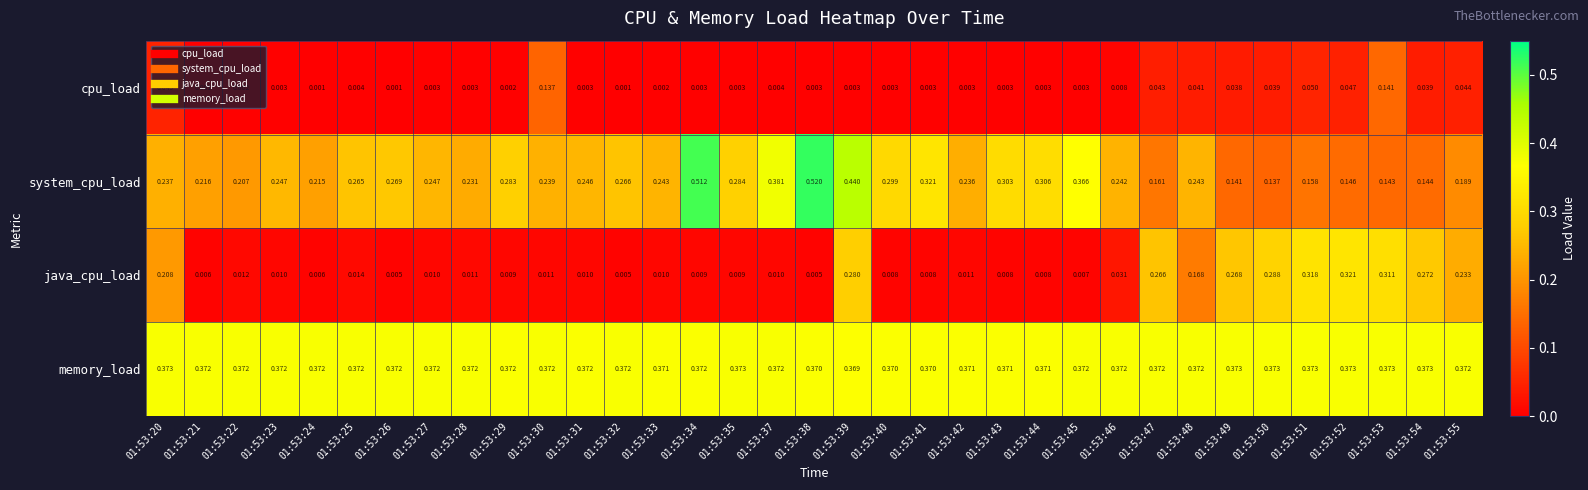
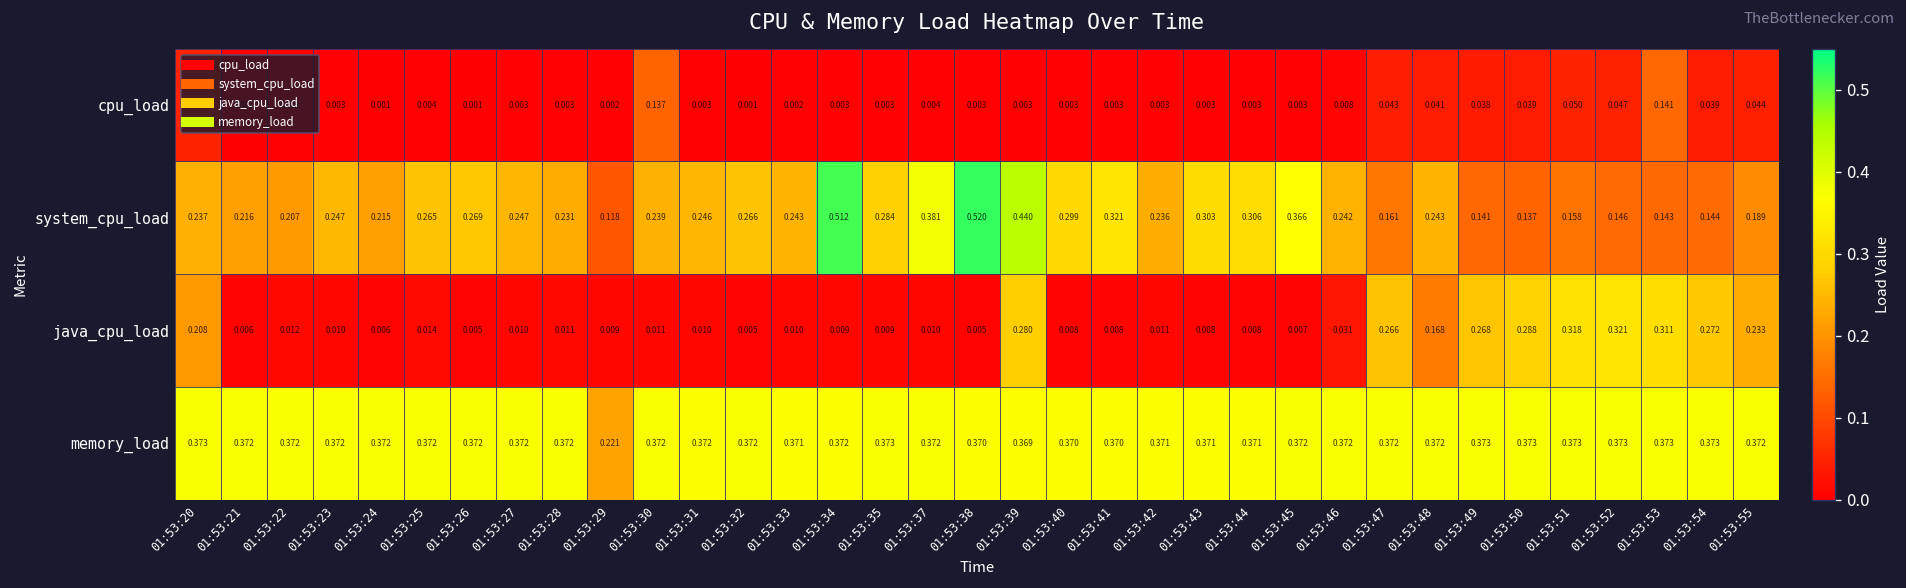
  {
    "cpu_load": {
      "01:53:23": 0.003,
      "01:53:24": 0.001,
      "01:53:25": 0.004,
      "01:53:26": 0.001,
      "01:53:27": 0.003,
      "01:53:28": 0.003,
      "01:53:29": 0.002,
      "01:53:30": 0.137,
      "01:53:31": 0.003,
      "01:53:32": 0.001,
      "01:53:33": 0.002,
      "01:53:34": 0.003,
      "01:53:35": 0.003,
      "01:53:37": 0.004,
      "01:53:38": 0.003,
      "01:53:39": 0.003,
      "01:53:40": 0.003,
      "01:53:41": 0.003,
      "01:53:42": 0.003,
      "01:53:43": 0.003,
      "01:53:44": 0.003,
      "01:53:45": 0.003,
      "01:53:46": 0.008,
      "01:53:47": 0.043,
      "01:53:48": 0.041,
      "01:53:49": 0.038,
      "01:53:50": 0.039,
      "01:53:51": 0.050,
      "01:53:52": 0.047,
      "01:53:53": 0.141,
      "01:53:54": 0.039,
      "01:53:55": 0.044
    },
    "system_cpu_load": {
      "01:53:20": 0.237,
      "01:53:21": 0.216,
      "01:53:22": 0.207,
      "01:53:23": 0.247,
      "01:53:24": 0.215,
      "01:53:25": 0.265,
      "01:53:26": 0.269,
      "01:53:27": 0.247,
      "01:53:28": 0.231,
-     "01:53:29": 0.283,
+     "01:53:29": 0.118,
      "01:53:30": 0.239,
      "01:53:31": 0.246,
      "01:53:32": 0.266,
      "01:53:33": 0.243,
      "01:53:34": 0.512,
      "01:53:35": 0.284,
      "01:53:37": 0.381,
      "01:53:38": 0.520,
      "01:53:39": 0.440,
      "01:53:40": 0.299,
      "01:53:41": 0.321,
      "01:53:42": 0.236,
      "01:53:43": 0.303,
      "01:53:44": 0.306,
      "01:53:45": 0.366,
      "01:53:46": 0.242,
      "01:53:47": 0.161,
      "01:53:48": 0.243,
      "01:53:49": 0.141,
      "01:53:50": 0.137,
      "01:53:51": 0.158,
      "01:53:52": 0.146,
      "01:53:53": 0.143,
      "01:53:54": 0.144,
      "01:53:55": 0.189
    },
    "java_cpu_load": {
      "01:53:20": 0.208,
      "01:53:21": 0.006,
      "01:53:22": 0.012,
      "01:53:23": 0.010,
      "01:53:24": 0.006,
      "01:53:25": 0.014,
      "01:53:26": 0.005,
      "01:53:27": 0.010,
      "01:53:28": 0.011,
      "01:53:29": 0.009,
      "01:53:30": 0.011,
      "01:53:31": 0.010,
      "01:53:32": 0.005,
      "01:53:33": 0.010,
      "01:53:34": 0.009,
      "01:53:35": 0.009,
      "01:53:37": 0.010,
      "01:53:38": 0.005,
      "01:53:39": 0.280,
      "01:53:40": 0.008,
      "01:53:41": 0.008,
      "01:53:42": 0.011,
      "01:53:43": 0.008,
      "01:53:44": 0.008,
      "01:53:45": 0.007,
      "01:53:46": 0.031,
      "01:53:47": 0.266,
      "01:53:48": 0.168,
      "01:53:49": 0.268,
      "01:53:50": 0.288,
      "01:53:51": 0.318,
      "01:53:52": 0.321,
      "01:53:53": 0.311,
      "01:53:54": 0.272,
      "01:53:55": 0.233
    },
    "memory_load": {
      "01:53:20": 0.373,
      "01:53:21": 0.372,
      "01:53:22": 0.372,
      "01:53:23": 0.372,
      "01:53:24": 0.372,
      "01:53:25": 0.372,
      "01:53:26": 0.372,
      "01:53:27": 0.372,
      "01:53:28": 0.372,
-     "01:53:29": 0.372,
+     "01:53:29": 0.221,
      "01:53:30": 0.372,
      "01:53:31": 0.372,
      "01:53:32": 0.372,
      "01:53:33": 0.371,
      "01:53:34": 0.372,
      "01:53:35": 0.373,
      "01:53:37": 0.372,
      "01:53:38": 0.370,
      "01:53:39": 0.369,
      "01:53:40": 0.370,
      "01:53:41": 0.370,
      "01:53:42": 0.371,
      "01:53:43": 0.371,
      "01:53:44": 0.371,
      "01:53:45": 0.372,
      "01:53:46": 0.372,
      "01:53:47": 0.372,
      "01:53:48": 0.372,
      "01:53:49": 0.373,
      "01:53:50": 0.373,
      "01:53:51": 0.373,
      "01:53:52": 0.373,
      "01:53:53": 0.373,
      "01:53:54": 0.373,
      "01:53:55": 0.372
    }
  }
